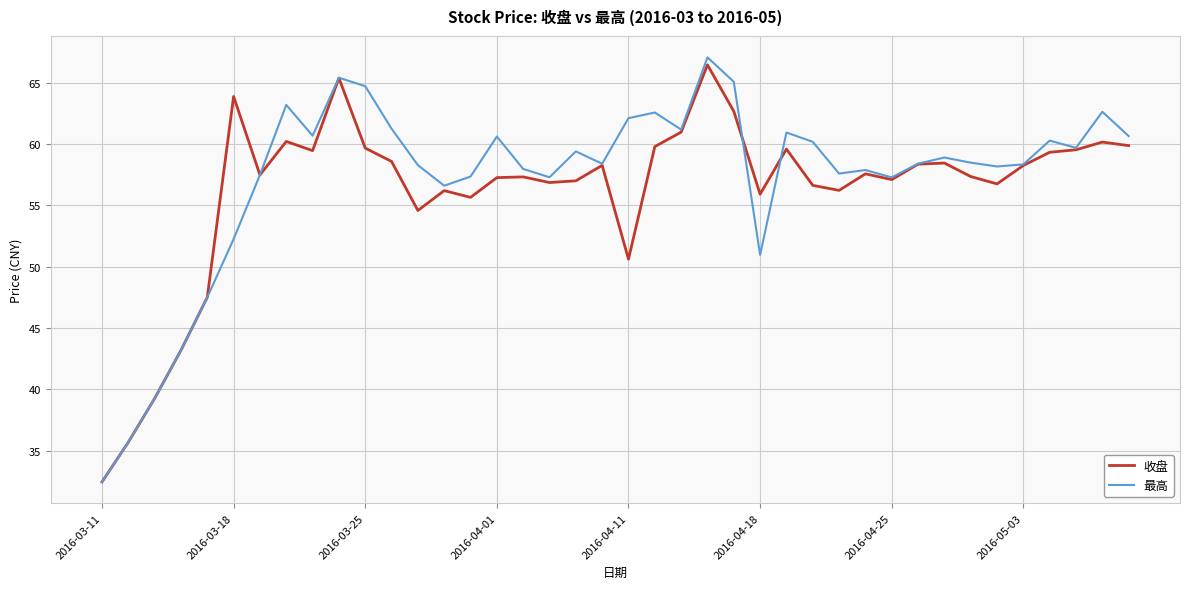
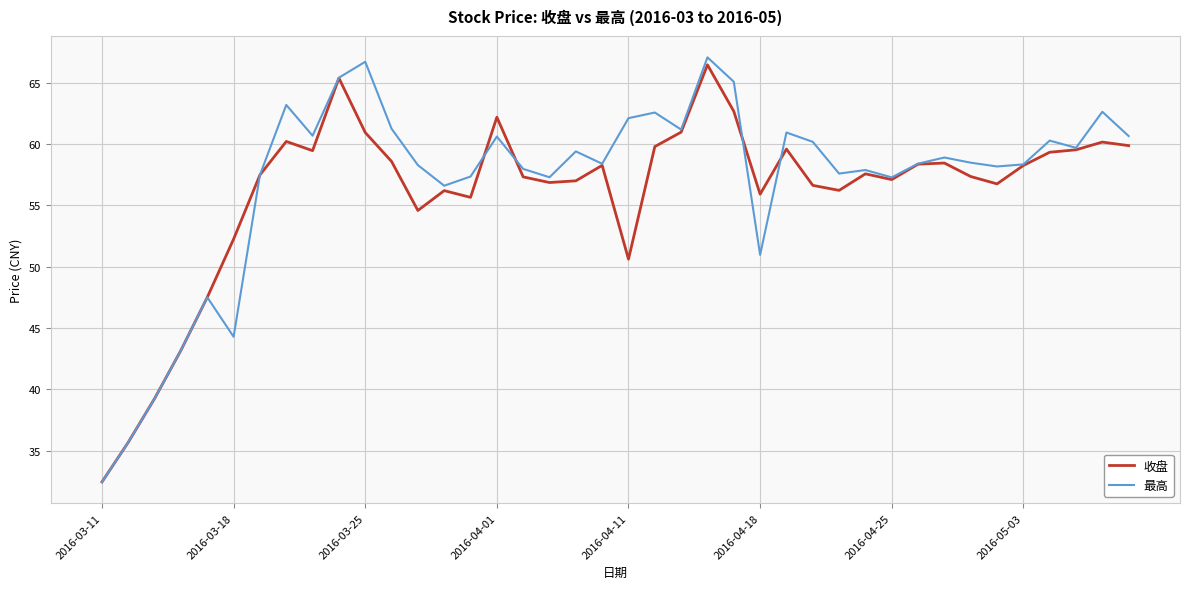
  {
    "收盘": {
-     "2016-03-18": 63.9,
-     "2016-03-25": 59.7,
-     "2016-04-01": 57.3,
+     "2016-03-18": 52.3,
+     "2016-03-25": 60.9,
+     "2016-04-01": 62.2,
      "2016-04-11": 50.6,
      "2016-04-18": 55.9
    },
    "最高": {
-     "2016-03-18": 52.3,
-     "2016-03-25": 64.7,
+     "2016-03-18": 44.3,
+     "2016-03-25": 66.7,
      "2016-04-01": 60.6,
      "2016-04-11": 62.1,
      "2016-04-18": 51.0
    }
  }
